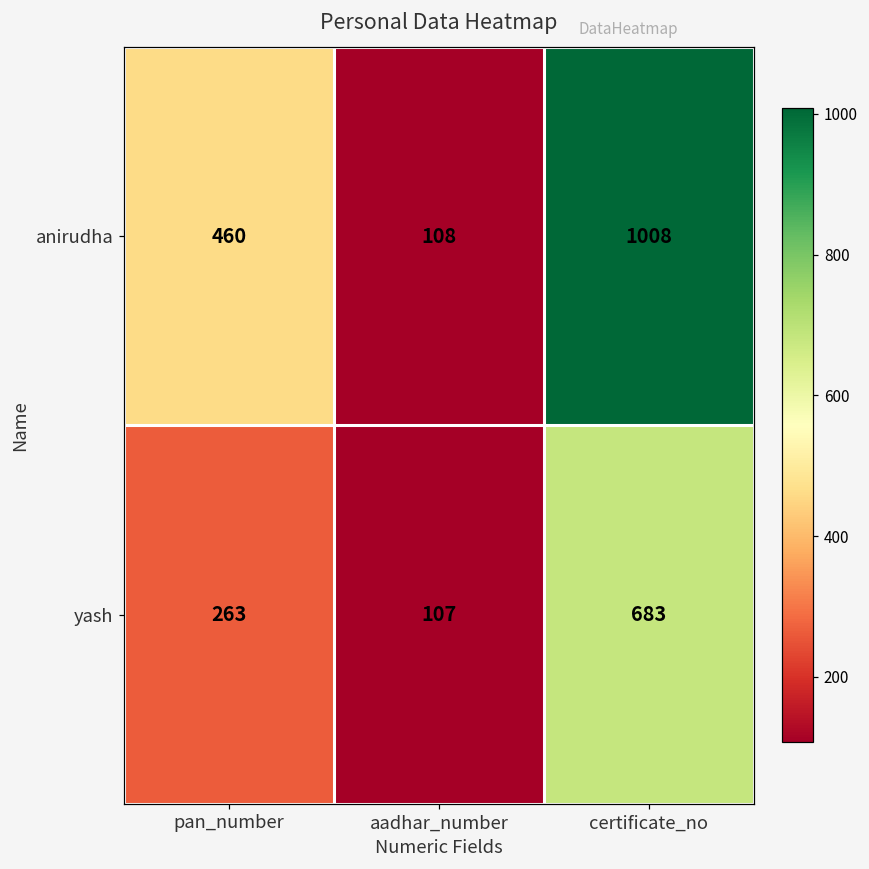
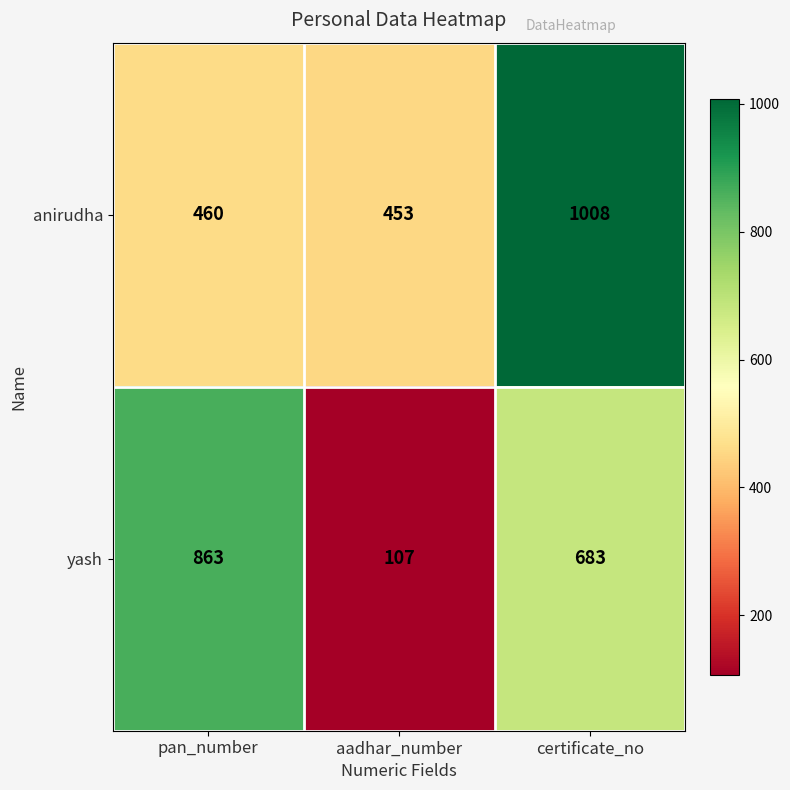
  {
    "anirudha": {
      "pan_number": 460,
-     "aadhar_number": 108,
+     "aadhar_number": 453,
      "certificate_no": 1008
    },
    "yash": {
-     "pan_number": 263,
+     "pan_number": 863,
      "aadhar_number": 107,
      "certificate_no": 683
    }
  }
